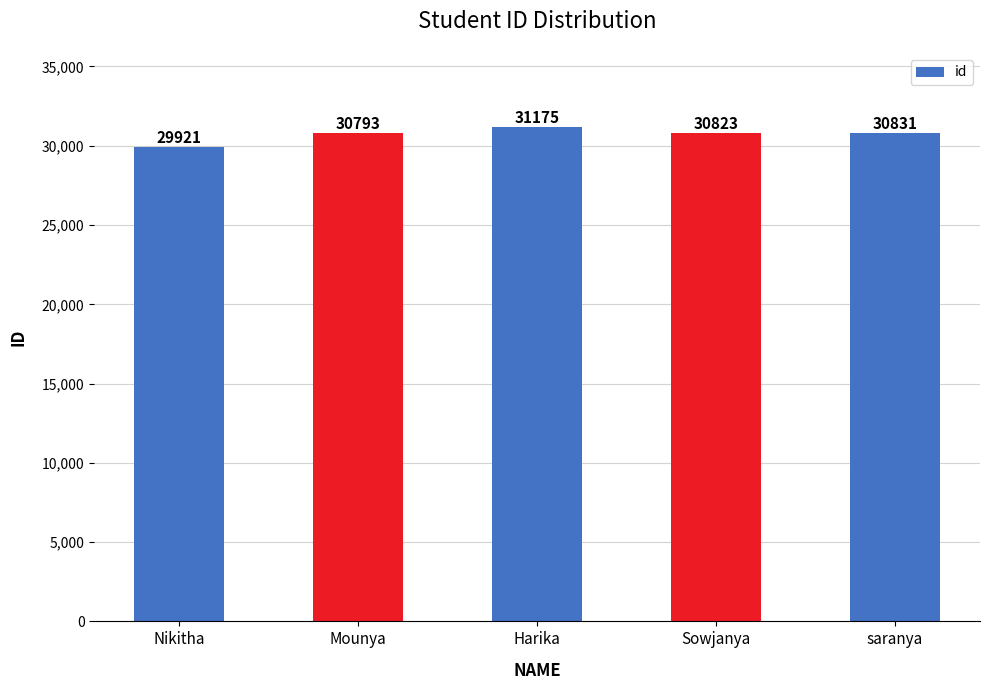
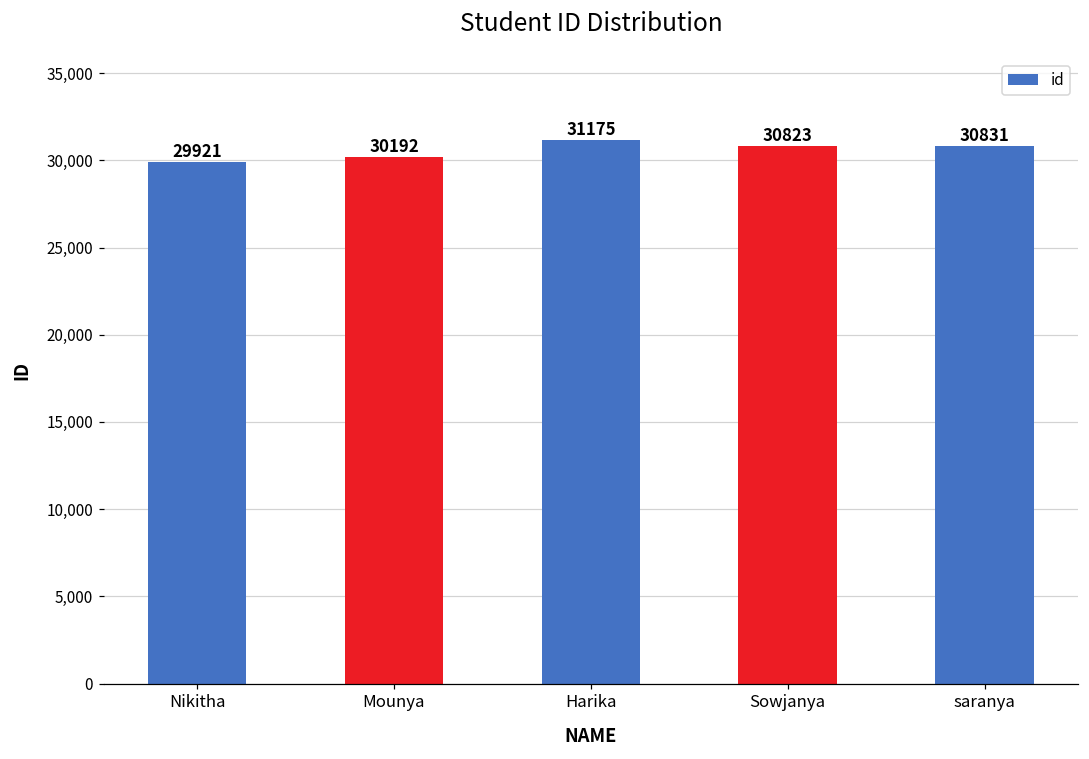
  {
    "Nikitha": 29921,
-   "Mounya": 30793,
+   "Mounya": 30192,
    "Harika": 31175,
    "Sowjanya": 30823,
    "saranya": 30831
  }
